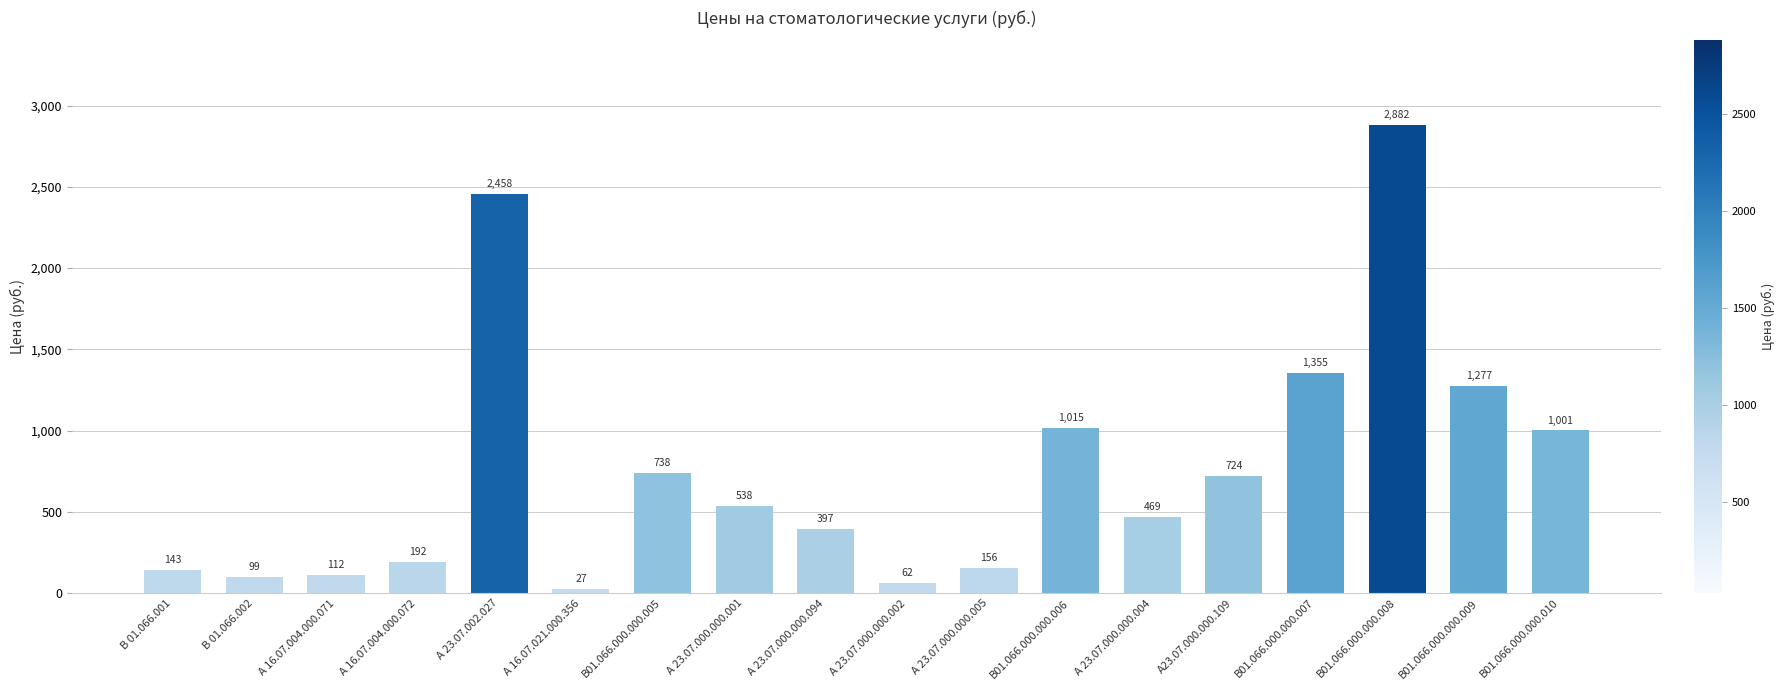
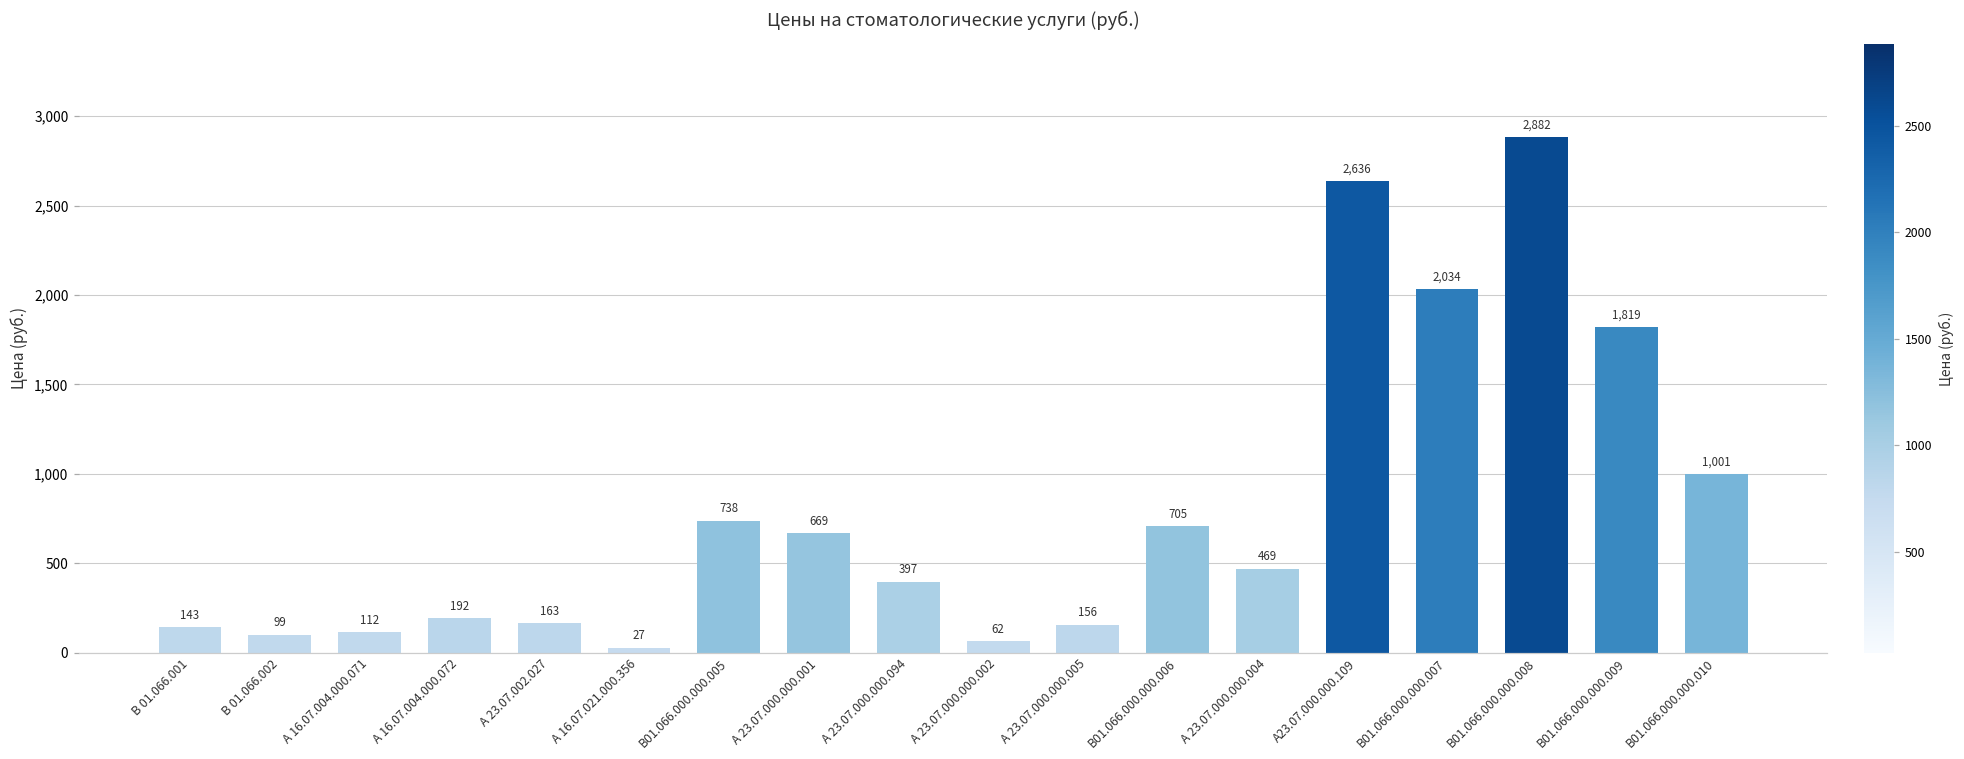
  {
    "В 01.066.001": "143",
    "В 01.066.002": "99",
    "А 16.07.004.000.071": "112",
    "А 16.07.004.000.072": "192",
-   "А 23.07.002.027": "2,458",
+   "А 23.07.002.027": "163",
    "А 16.07.021.000.356": "27",
    "В01.066.000.000.005": "738",
-   "А 23.07.000.000.001": "538",
+   "А 23.07.000.000.001": "669",
    "А 23.07.000.000.094": "397",
    "А 23.07.000.000.002": "62",
    "А 23.07.000.000.005": "156",
-   "В01.066.000.000.006": "1,015",
+   "В01.066.000.000.006": "705",
    "А 23.07.000.000.004": "469",
-   "А23.07.000.000.109": "724",
-   "В01.066.000.000.007": "1,355",
+   "А23.07.000.000.109": "2,636",
+   "В01.066.000.000.007": "2,034",
    "В01.066.000.000.008": "2,882",
-   "В01.066.000.000.009": "1,277",
+   "В01.066.000.000.009": "1,819",
    "В01.066.000.000.010": "1,001"
  }
